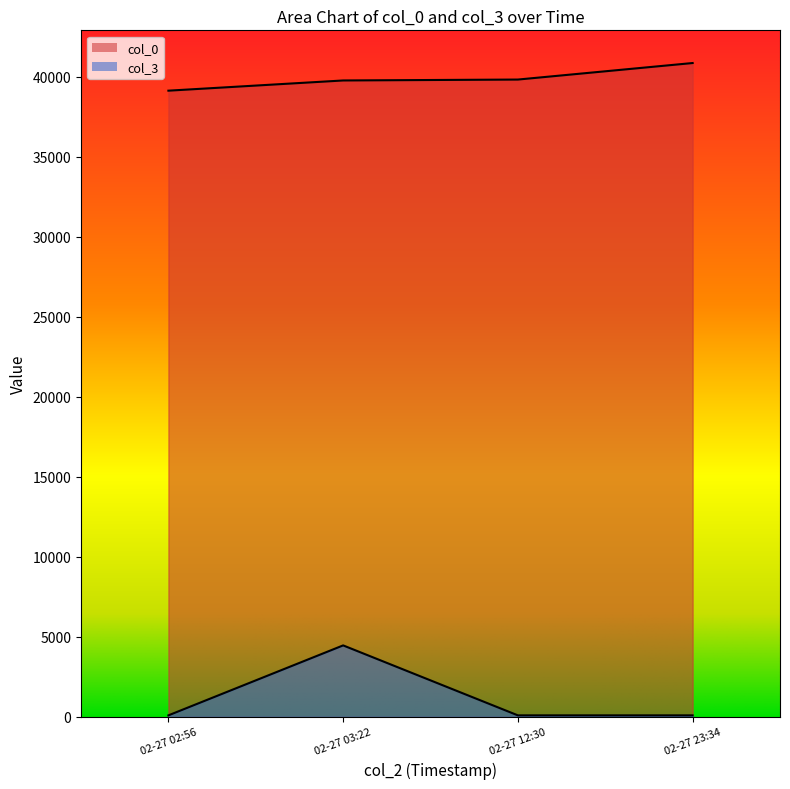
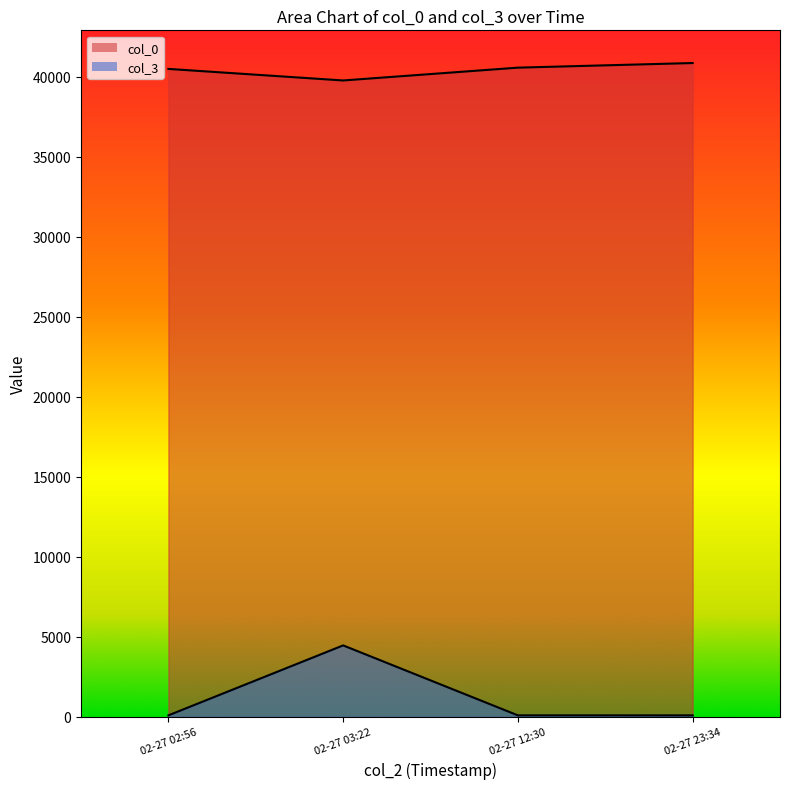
  {
    "col_0": {
-     "02-27 02:56": 39100,
+     "02-27 02:56": 40500,
      "02-27 03:22": 39800,
-     "02-27 12:30": 39800,
+     "02-27 12:30": 40600,
      "02-27 23:34": 40900
    },
    "col_3": {
      "02-27 02:56": 100,
      "02-27 03:22": 4500,
      "02-27 12:30": 100,
      "02-27 23:34": 100
    }
  }
